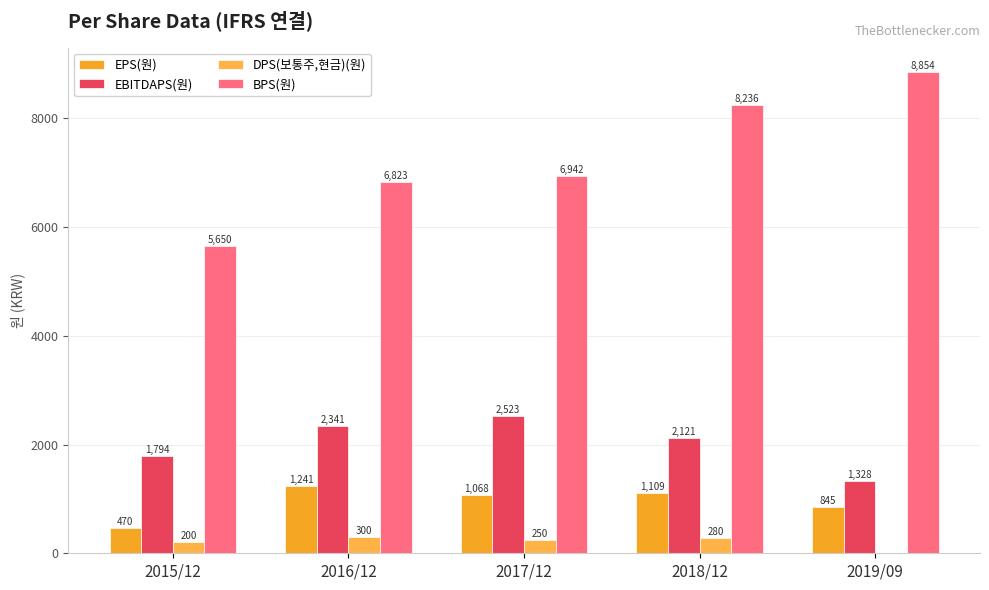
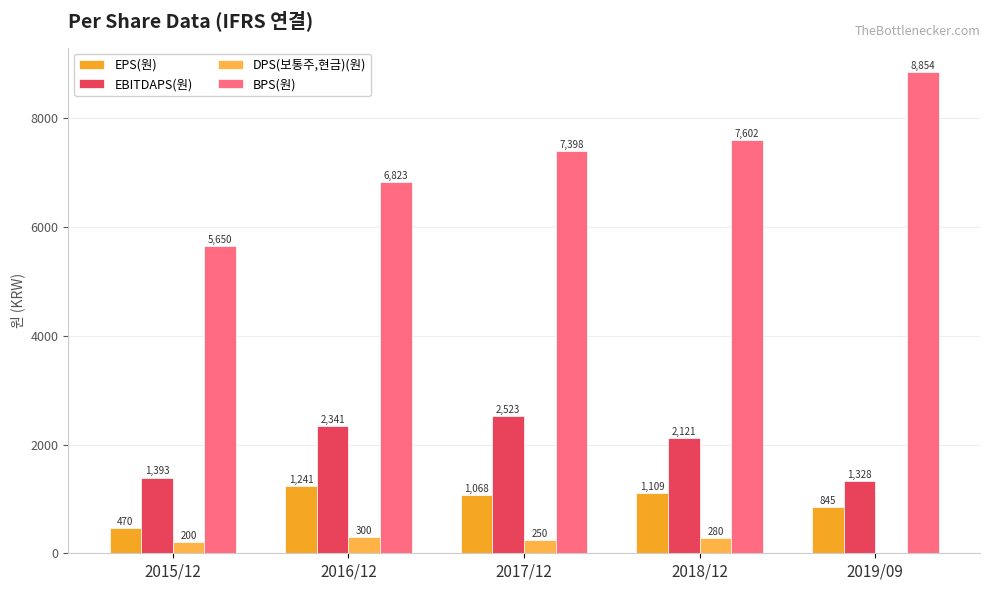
  {
    "EBITDAPS(원)": {
-     "2015/12": "1,794",
+     "2015/12": "1,393",
      "2016/12": "2,341",
      "2017/12": "2,523",
      "2018/12": "2,121",
      "2019/09": "1,328"
    },
    "BPS(원)": {
      "2015/12": "5,650",
      "2016/12": "6,823",
-     "2017/12": "6,942",
-     "2018/12": "8,236",
+     "2017/12": "7,398",
+     "2018/12": "7,602",
      "2019/09": "8,854"
    }
  }
